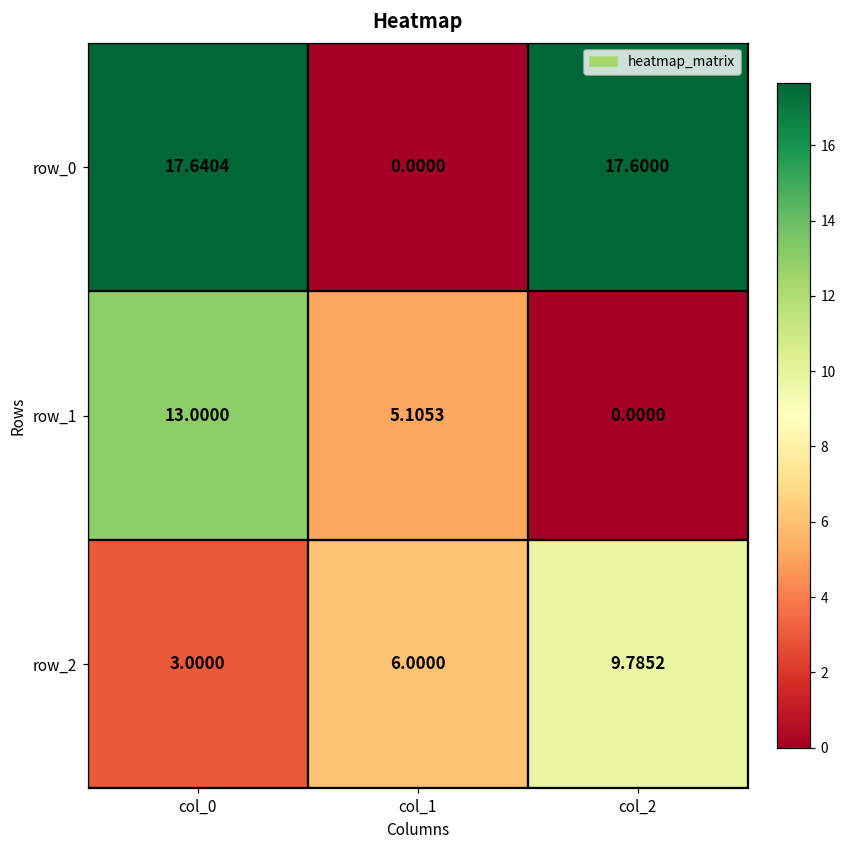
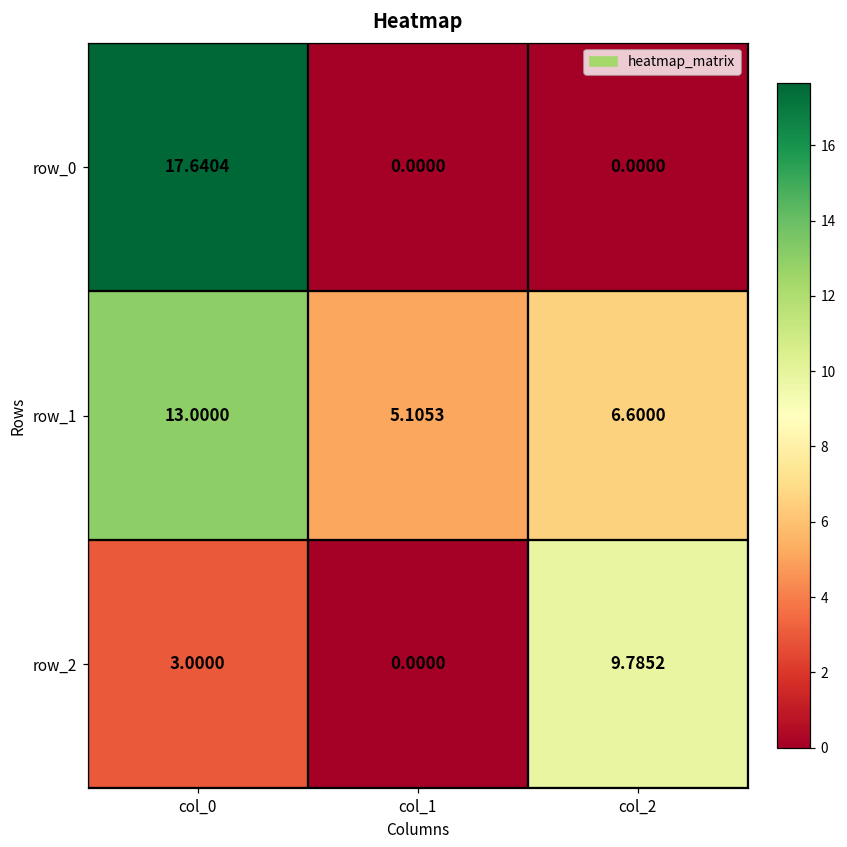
  {
    "row_0": {
      "col_0": 17.6404,
      "col_1": 0.0000,
-     "col_2": 17.6000
+     "col_2": 0.0000
    },
    "row_1": {
      "col_0": 13.0000,
      "col_1": 5.1053,
-     "col_2": 0.0000
+     "col_2": 6.6000
    },
    "row_2": {
      "col_0": 3.0000,
-     "col_1": 6.0000,
+     "col_1": 0.0000,
      "col_2": 9.7852
    }
  }
